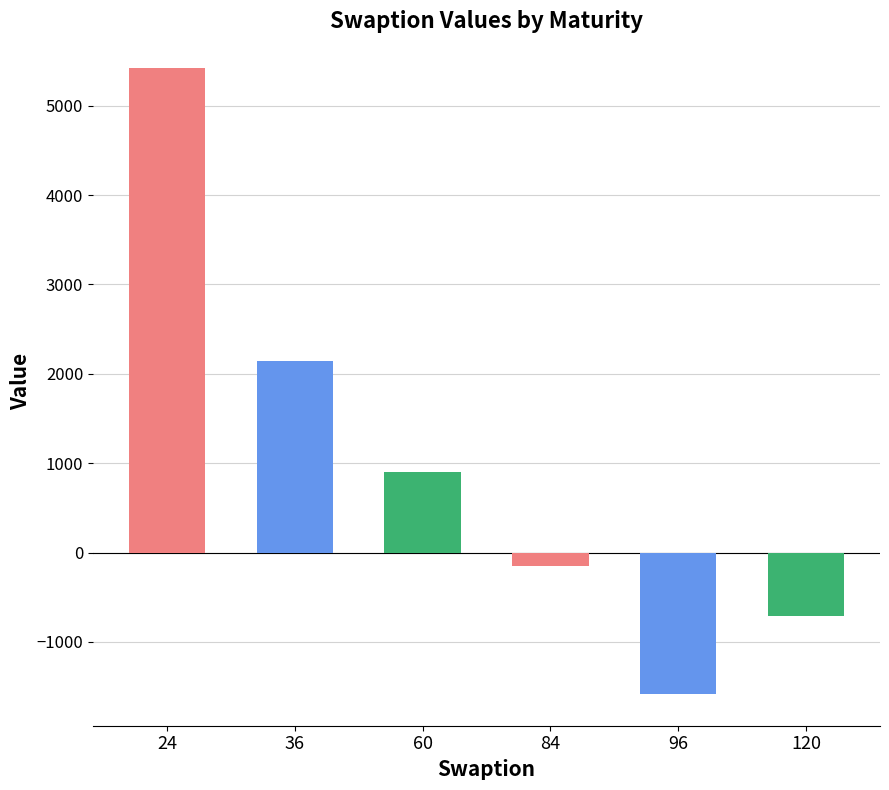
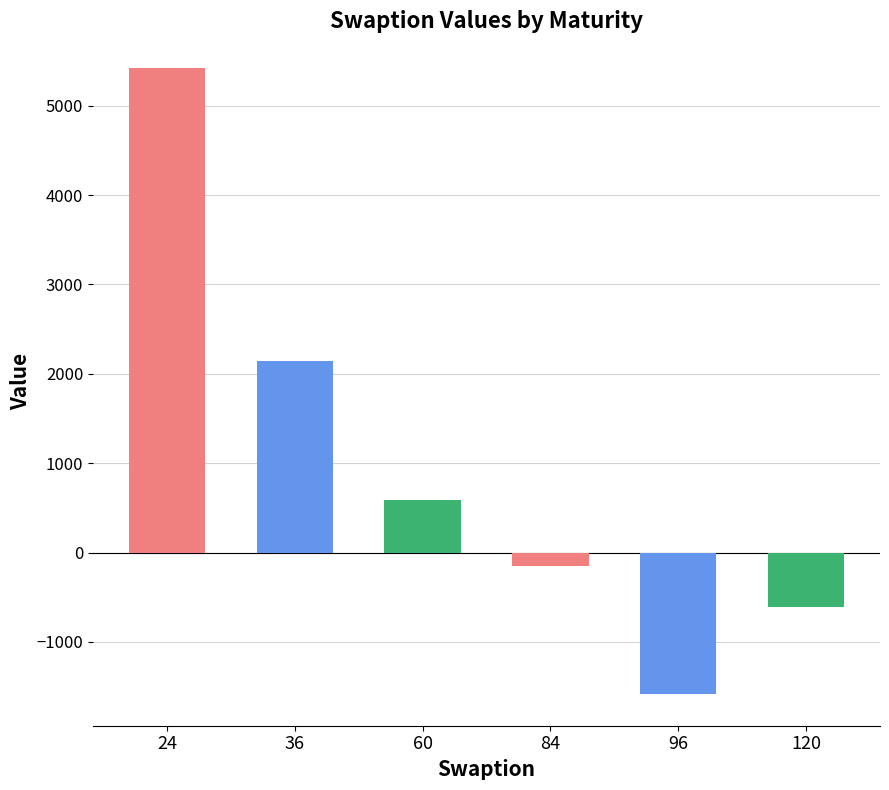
  {
    "24": 5400,
    "36": 2100,
-   "60": 900,
+   "60": 600,
    "84": -200,
    "96": -1600,
-   "120": -700
+   "120": -600
  }
